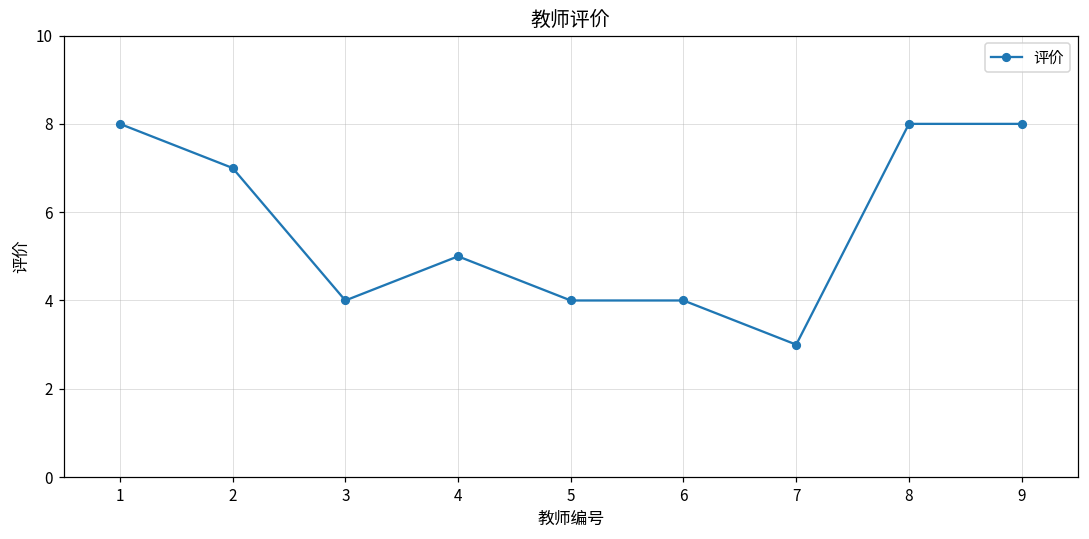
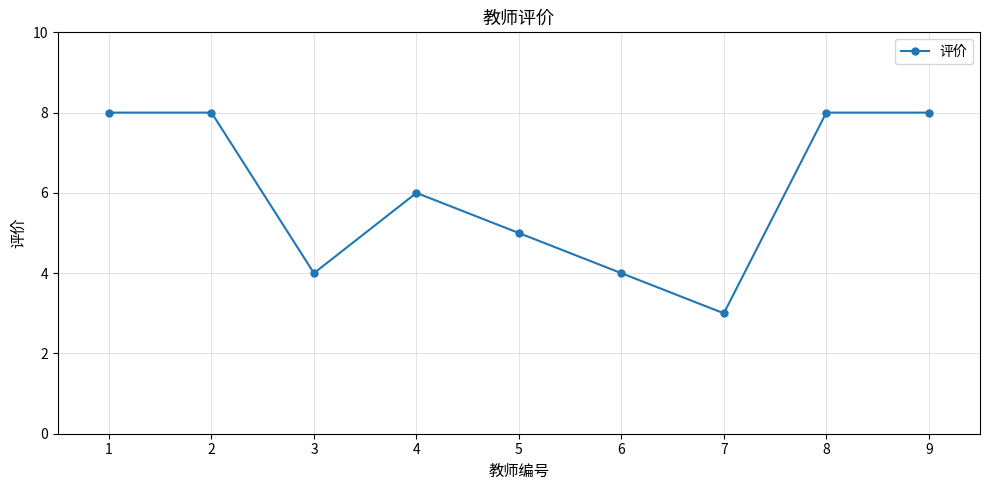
  {
    "1": 8,
-   "2": 7,
+   "2": 8,
    "3": 4,
-   "4": 5,
-   "5": 4,
+   "4": 6,
+   "5": 5,
    "6": 4,
    "7": 3,
    "8": 8,
    "9": 8
  }
